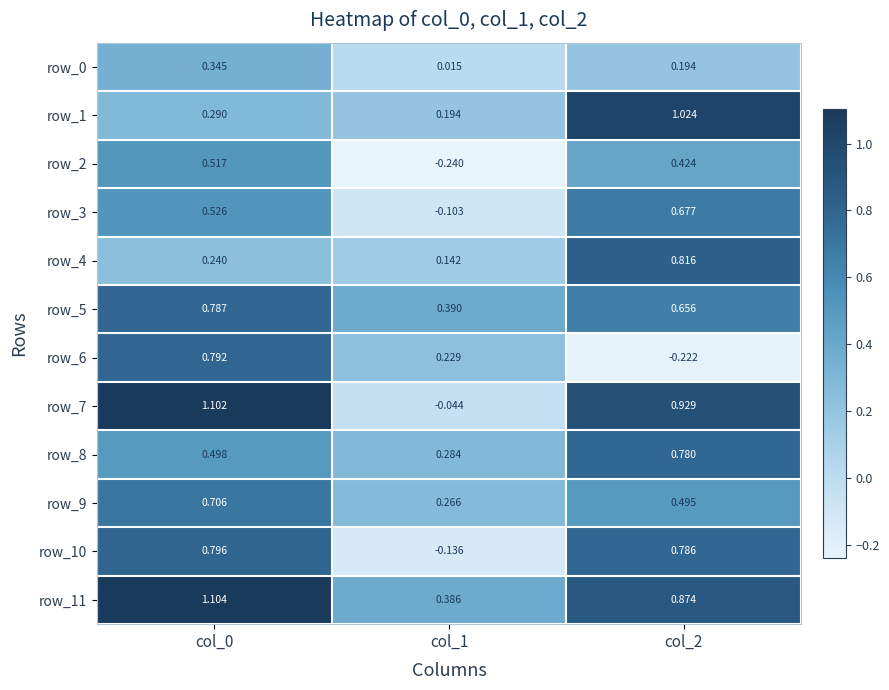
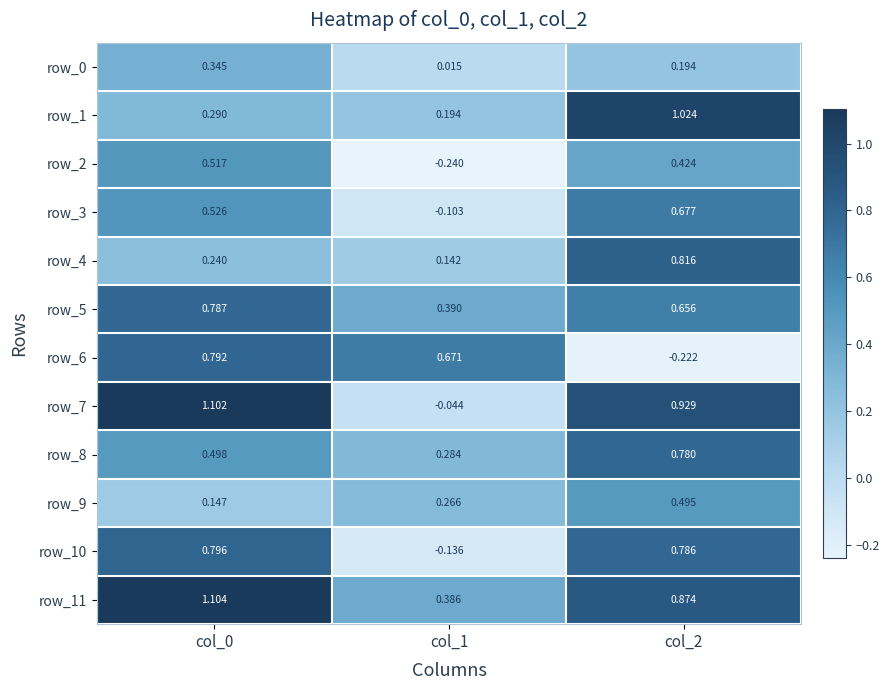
  {
    "row_0": {
      "col_0": 0.345,
      "col_1": 0.015,
      "col_2": 0.194
    },
    "row_1": {
      "col_0": 0.290,
      "col_1": 0.194,
      "col_2": 1.024
    },
    "row_2": {
      "col_0": 0.517,
      "col_1": -0.240,
      "col_2": 0.424
    },
    "row_3": {
      "col_0": 0.526,
      "col_1": -0.103,
      "col_2": 0.677
    },
    "row_4": {
      "col_0": 0.240,
      "col_1": 0.142,
      "col_2": 0.816
    },
    "row_5": {
      "col_0": 0.787,
      "col_1": 0.390,
      "col_2": 0.656
    },
    "row_6": {
      "col_0": 0.792,
-     "col_1": 0.229,
+     "col_1": 0.671,
      "col_2": -0.222
    },
    "row_7": {
      "col_0": 1.102,
      "col_1": -0.044,
      "col_2": 0.929
    },
    "row_8": {
      "col_0": 0.498,
      "col_1": 0.284,
      "col_2": 0.780
    },
    "row_9": {
-     "col_0": 0.706,
+     "col_0": 0.147,
      "col_1": 0.266,
      "col_2": 0.495
    },
    "row_10": {
      "col_0": 0.796,
      "col_1": -0.136,
      "col_2": 0.786
    },
    "row_11": {
      "col_0": 1.104,
      "col_1": 0.386,
      "col_2": 0.874
    }
  }
